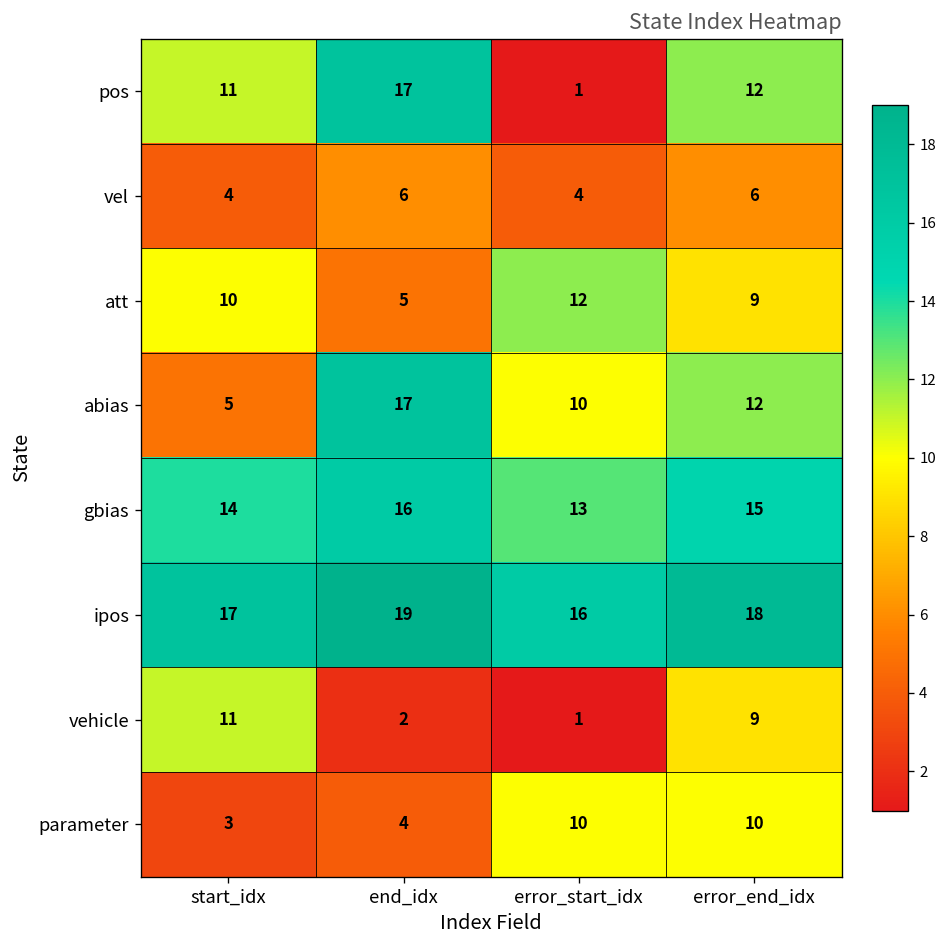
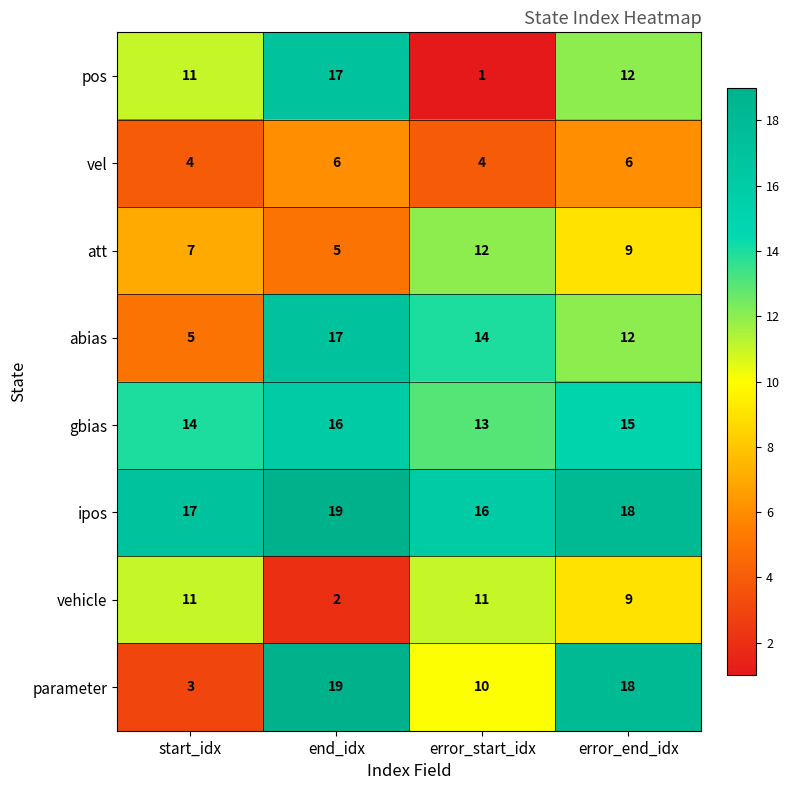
  {
    "pos": {
      "start_idx": 11,
      "end_idx": 17,
      "error_start_idx": 1,
      "error_end_idx": 12
    },
    "vel": {
      "start_idx": 4,
      "end_idx": 6,
      "error_start_idx": 4,
      "error_end_idx": 6
    },
    "att": {
-     "start_idx": 10,
+     "start_idx": 7,
      "end_idx": 5,
      "error_start_idx": 12,
      "error_end_idx": 9
    },
    "abias": {
      "start_idx": 5,
      "end_idx": 17,
-     "error_start_idx": 10,
+     "error_start_idx": 14,
      "error_end_idx": 12
    },
    "gbias": {
      "start_idx": 14,
      "end_idx": 16,
      "error_start_idx": 13,
      "error_end_idx": 15
    },
    "ipos": {
      "start_idx": 17,
      "end_idx": 19,
      "error_start_idx": 16,
      "error_end_idx": 18
    },
    "vehicle": {
      "start_idx": 11,
      "end_idx": 2,
-     "error_start_idx": 1,
+     "error_start_idx": 11,
      "error_end_idx": 9
    },
    "parameter": {
      "start_idx": 3,
-     "end_idx": 4,
+     "end_idx": 19,
      "error_start_idx": 10,
-     "error_end_idx": 10
+     "error_end_idx": 18
    }
  }
